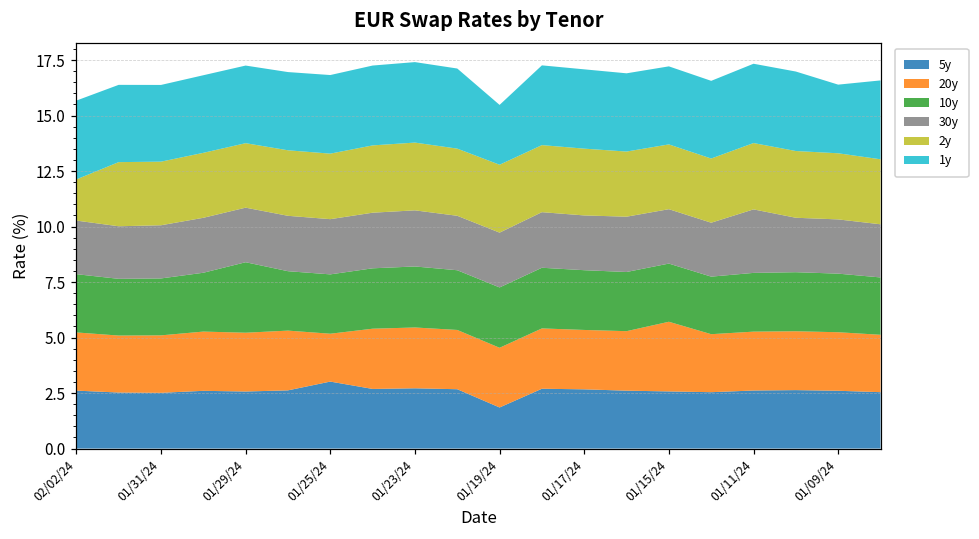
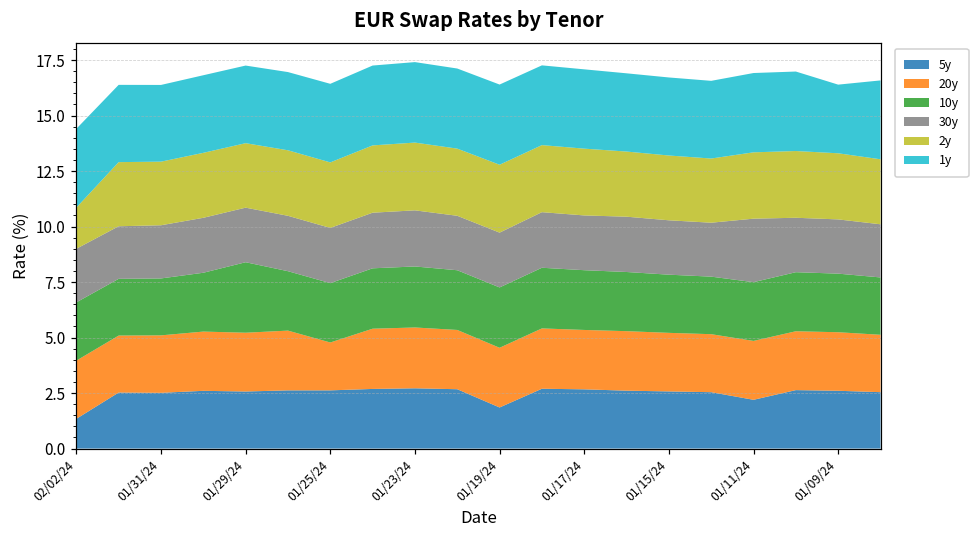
  {
    "5y": {
-     "02/02/24": 2.6,
+     "02/02/24": 1.3,
      "01/31/24": 2.5,
      "01/29/24": 2.6,
-     "01/25/24": 3.0,
+     "01/25/24": 2.6,
      "01/23/24": 2.7,
      "01/19/24": 1.9,
      "01/17/24": 2.7,
      "01/15/24": 2.6,
-     "01/11/24": 2.6,
+     "01/11/24": 2.2,
      "01/09/24": 2.6
    },
    "20y": {
      "02/02/24": 2.6,
      "01/31/24": 2.6,
      "01/29/24": 2.6,
      "01/25/24": 2.2,
      "01/23/24": 2.7,
      "01/19/24": 2.7,
      "01/17/24": 2.7,
-     "01/15/24": 3.1,
+     "01/15/24": 2.6,
      "01/11/24": 2.7,
      "01/09/24": 2.6
    },
    "10y": {
      "02/02/24": 2.6,
      "01/31/24": 2.6,
      "01/29/24": 3.2,
      "01/25/24": 2.7,
      "01/23/24": 2.7,
      "01/19/24": 2.7,
      "01/17/24": 2.7,
      "01/15/24": 2.6,
      "01/11/24": 2.6,
      "01/09/24": 2.6
    },
    "30y": {
      "02/02/24": 2.4,
      "01/31/24": 2.4,
      "01/29/24": 2.5,
      "01/25/24": 2.5,
      "01/23/24": 2.5,
      "01/19/24": 2.5,
      "01/17/24": 2.5,
      "01/15/24": 2.5,
      "01/11/24": 2.9,
      "01/09/24": 2.4
    },
    "2y": {
      "02/02/24": 1.9,
      "01/31/24": 2.9,
      "01/29/24": 2.9,
      "01/25/24": 3.0,
      "01/23/24": 3.1,
      "01/19/24": 3.1,
      "01/17/24": 3.0,
      "01/15/24": 2.9,
      "01/11/24": 3.0,
      "01/09/24": 3.0
    },
    "1y": {
      "02/02/24": 3.6,
      "01/31/24": 3.5,
      "01/29/24": 3.5,
      "01/25/24": 3.5,
      "01/23/24": 3.6,
-     "01/19/24": 2.7,
+     "01/19/24": 3.6,
      "01/17/24": 3.6,
      "01/15/24": 3.5,
      "01/11/24": 3.6,
      "01/09/24": 3.1
    }
  }
